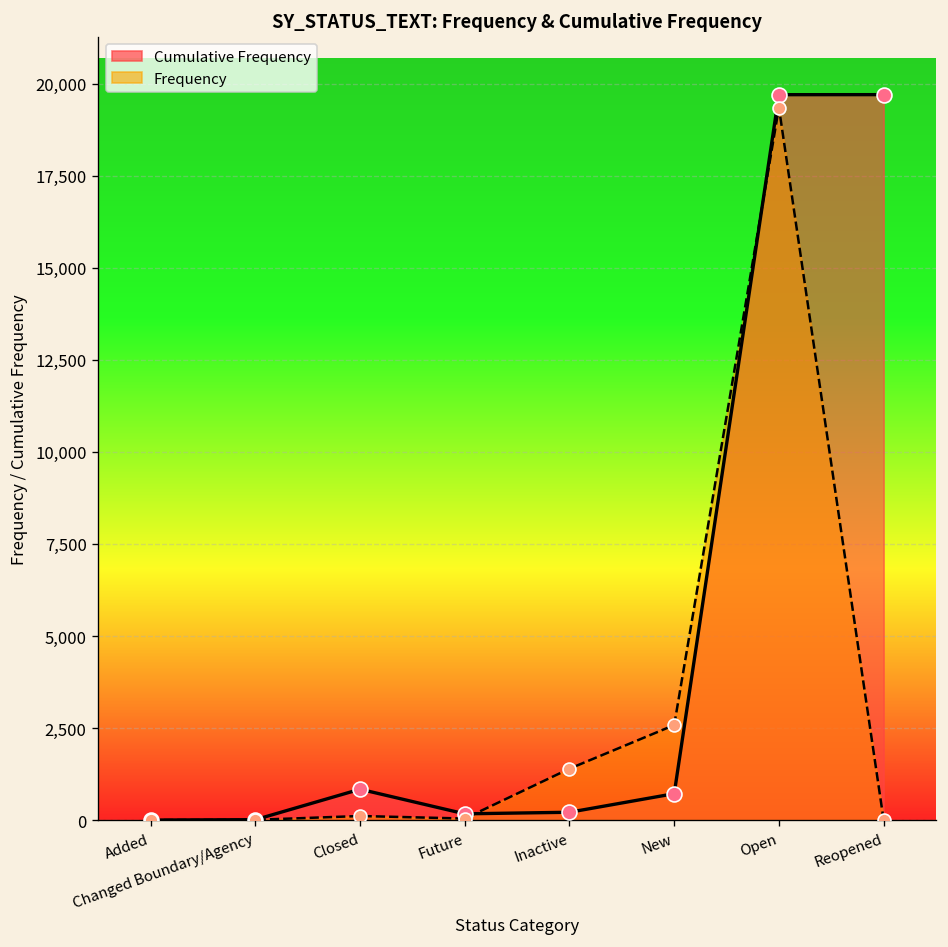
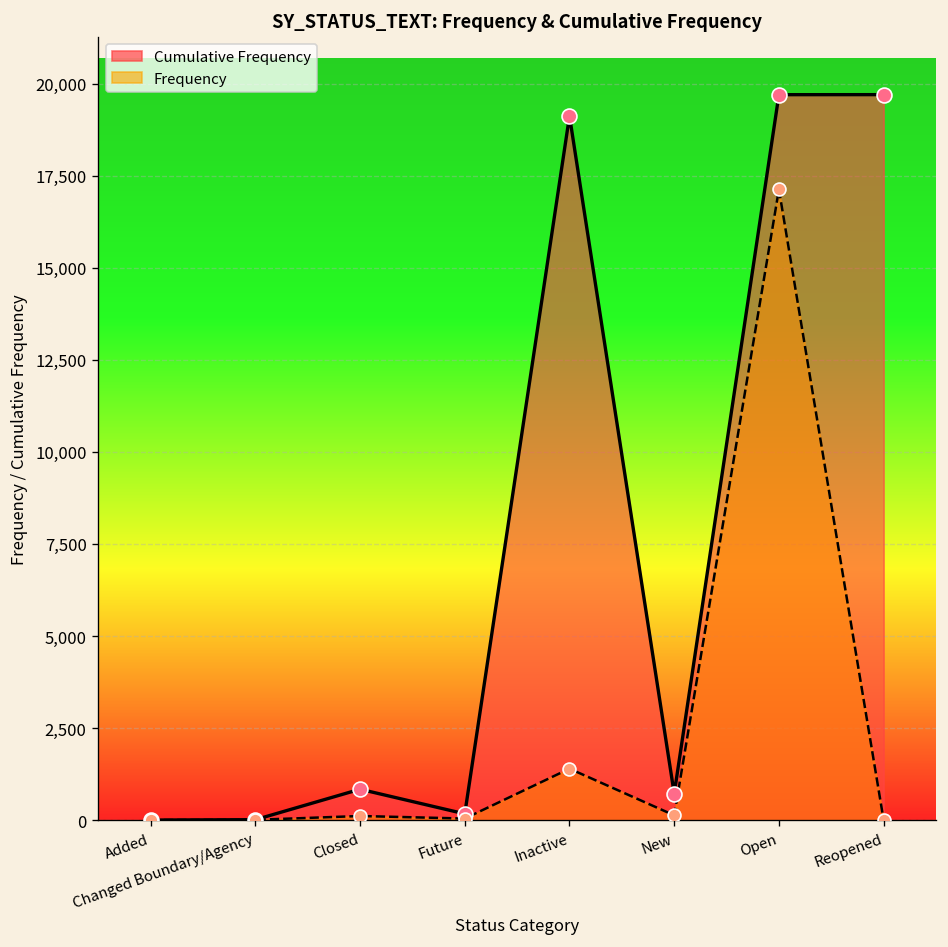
  {
    "Cumulative Frequency": {
      "Closed": "800",
      "Future": "200",
-     "Inactive": "200",
+     "Inactive": "19,100",
      "New": "700",
      "Open": "19,700",
      "Reopened": "19,700"
    },
    "Frequency": {
      "Closed": "100",
      "Future": "0",
      "Inactive": "1,400",
-     "New": "2,600",
-     "Open": "19,300",
+     "New": "100",
+     "Open": "17,100",
      "Reopened": "0"
    }
  }
